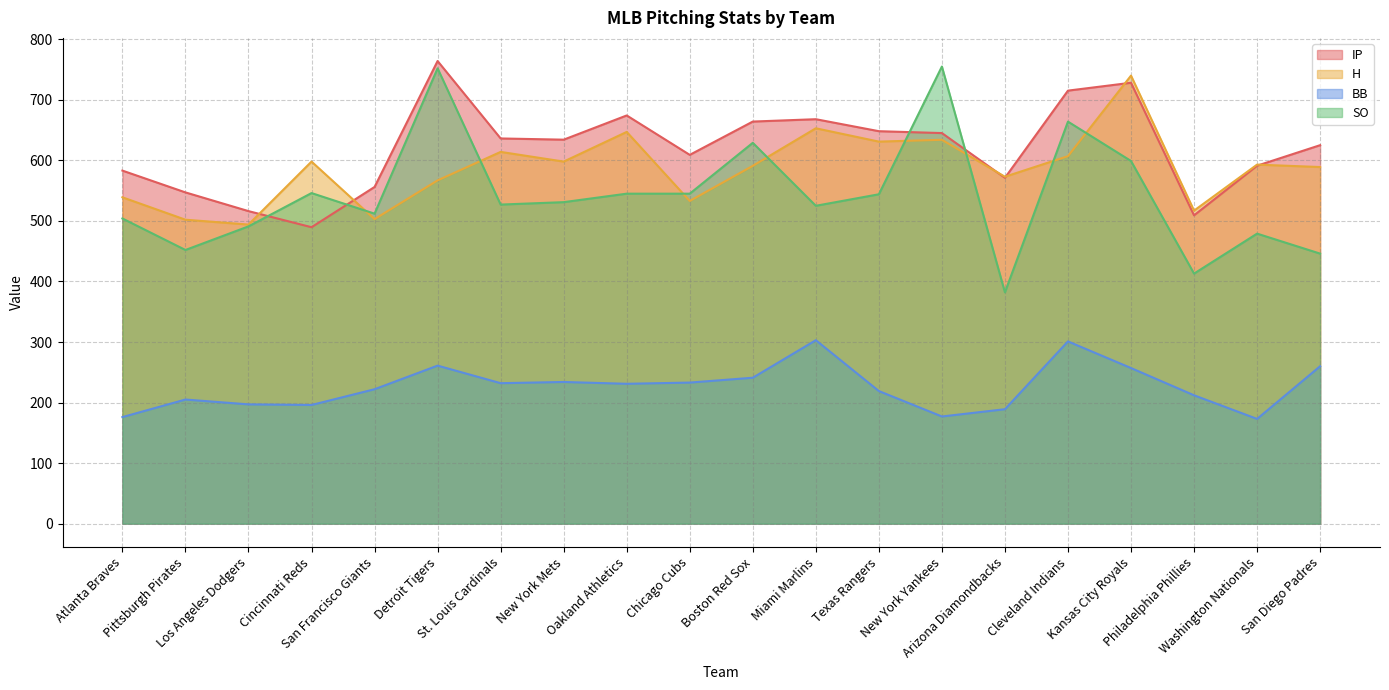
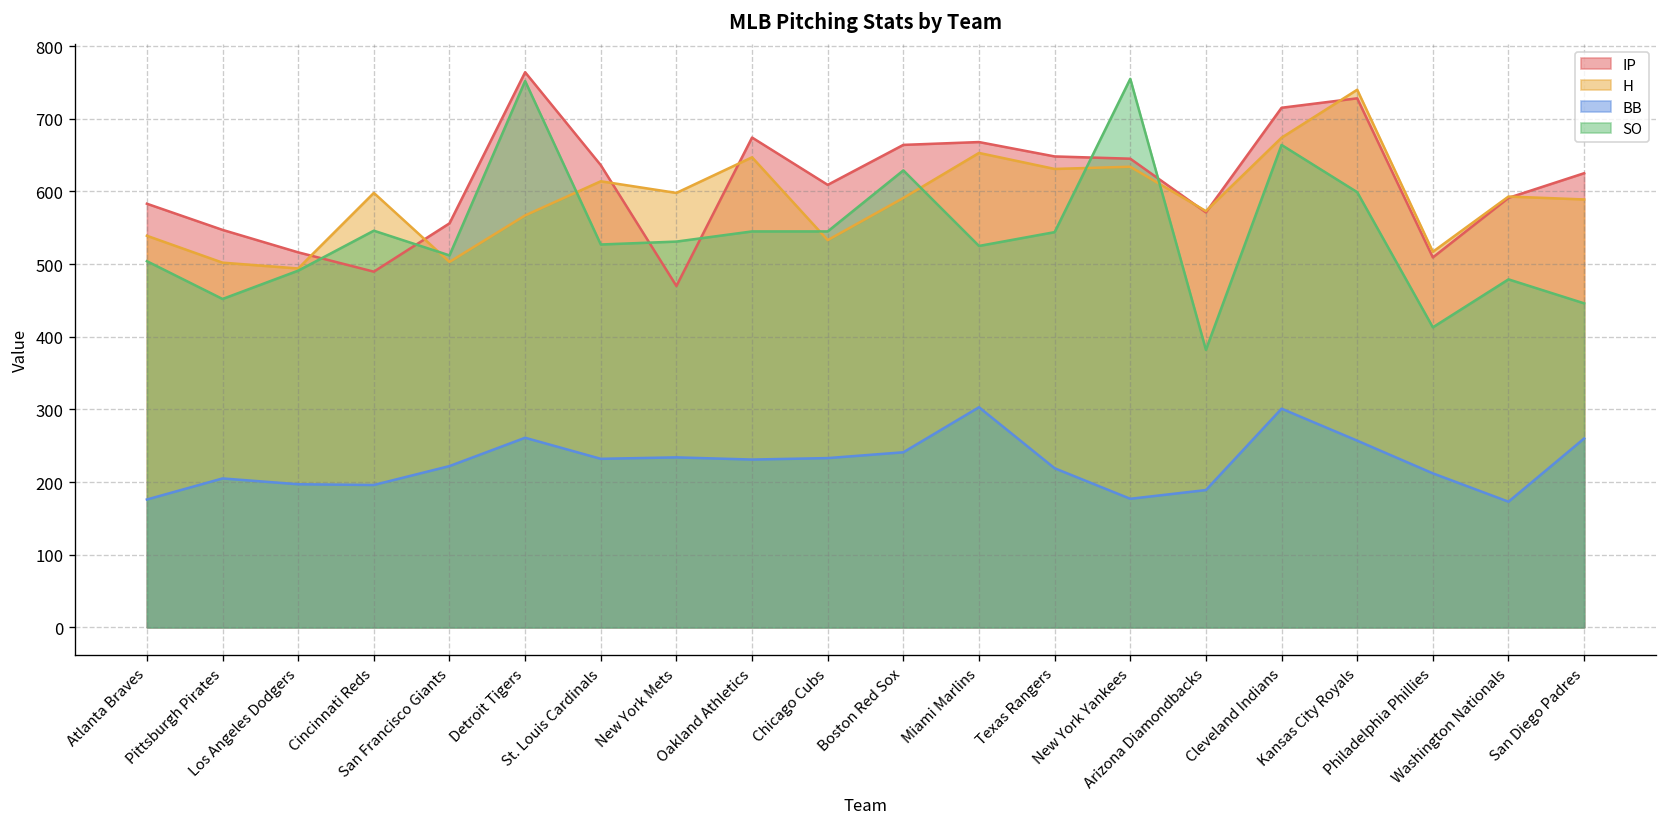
  {
    "IP": {
      "Atlanta Braves": 580,
      "Pittsburgh Pirates": 550,
      "Los Angeles Dodgers": 520,
      "Cincinnati Reds": 490,
      "San Francisco Giants": 560,
      "Detroit Tigers": 760,
      "St. Louis Cardinals": 640,
-     "New York Mets": 630,
+     "New York Mets": 470,
      "Oakland Athletics": 670,
      "Chicago Cubs": 610,
      "Boston Red Sox": 660,
      "Miami Marlins": 670,
      "Texas Rangers": 650,
      "New York Yankees": 650,
      "Cleveland Indians": 720,
      "Kansas City Royals": 730,
      "Philadelphia Phillies": 510,
      "San Diego Padres": 630
    },
    "H": {
      "Atlanta Braves": 540,
      "Pittsburgh Pirates": 500,
      "Cincinnati Reds": 600,
      "San Francisco Giants": 500,
      "Detroit Tigers": 570,
      "St. Louis Cardinals": 610,
      "New York Mets": 600,
      "Oakland Athletics": 650,
      "Chicago Cubs": 530,
      "Boston Red Sox": 590,
      "Miami Marlins": 650,
      "Texas Rangers": 630,
      "New York Yankees": 630,
-     "Cleveland Indians": 610,
+     "Cleveland Indians": 670,
      "Kansas City Royals": 740,
      "Philadelphia Phillies": 520,
      "San Diego Padres": 590
    },
    "BB": {
      "Atlanta Braves": 180,
      "Pittsburgh Pirates": 210,
      "Los Angeles Dodgers": 200,
      "Cincinnati Reds": 200,
      "San Francisco Giants": 220,
      "Detroit Tigers": 260,
      "St. Louis Cardinals": 230,
      "New York Mets": 230,
      "Oakland Athletics": 230,
      "Chicago Cubs": 230,
      "Boston Red Sox": 240,
      "Miami Marlins": 300,
      "Texas Rangers": 220,
      "New York Yankees": 180,
      "Arizona Diamondbacks": 190,
      "Cleveland Indians": 300,
      "Kansas City Royals": 260,
      "Philadelphia Phillies": 210,
      "Washington Nationals": 170,
      "San Diego Padres": 260
    },
    "SO": {
      "Atlanta Braves": 500,
      "Pittsburgh Pirates": 450,
      "Cincinnati Reds": 550,
      "San Francisco Giants": 510,
      "Detroit Tigers": 750,
      "St. Louis Cardinals": 530,
      "New York Mets": 530,
      "Oakland Athletics": 550,
      "Chicago Cubs": 550,
      "Boston Red Sox": 630,
      "Miami Marlins": 530,
      "Texas Rangers": 540,
      "New York Yankees": 760,
      "Arizona Diamondbacks": 380,
      "Cleveland Indians": 660,
      "Kansas City Royals": 600,
      "Philadelphia Phillies": 410,
      "Washington Nationals": 480,
      "San Diego Padres": 450
    }
  }
